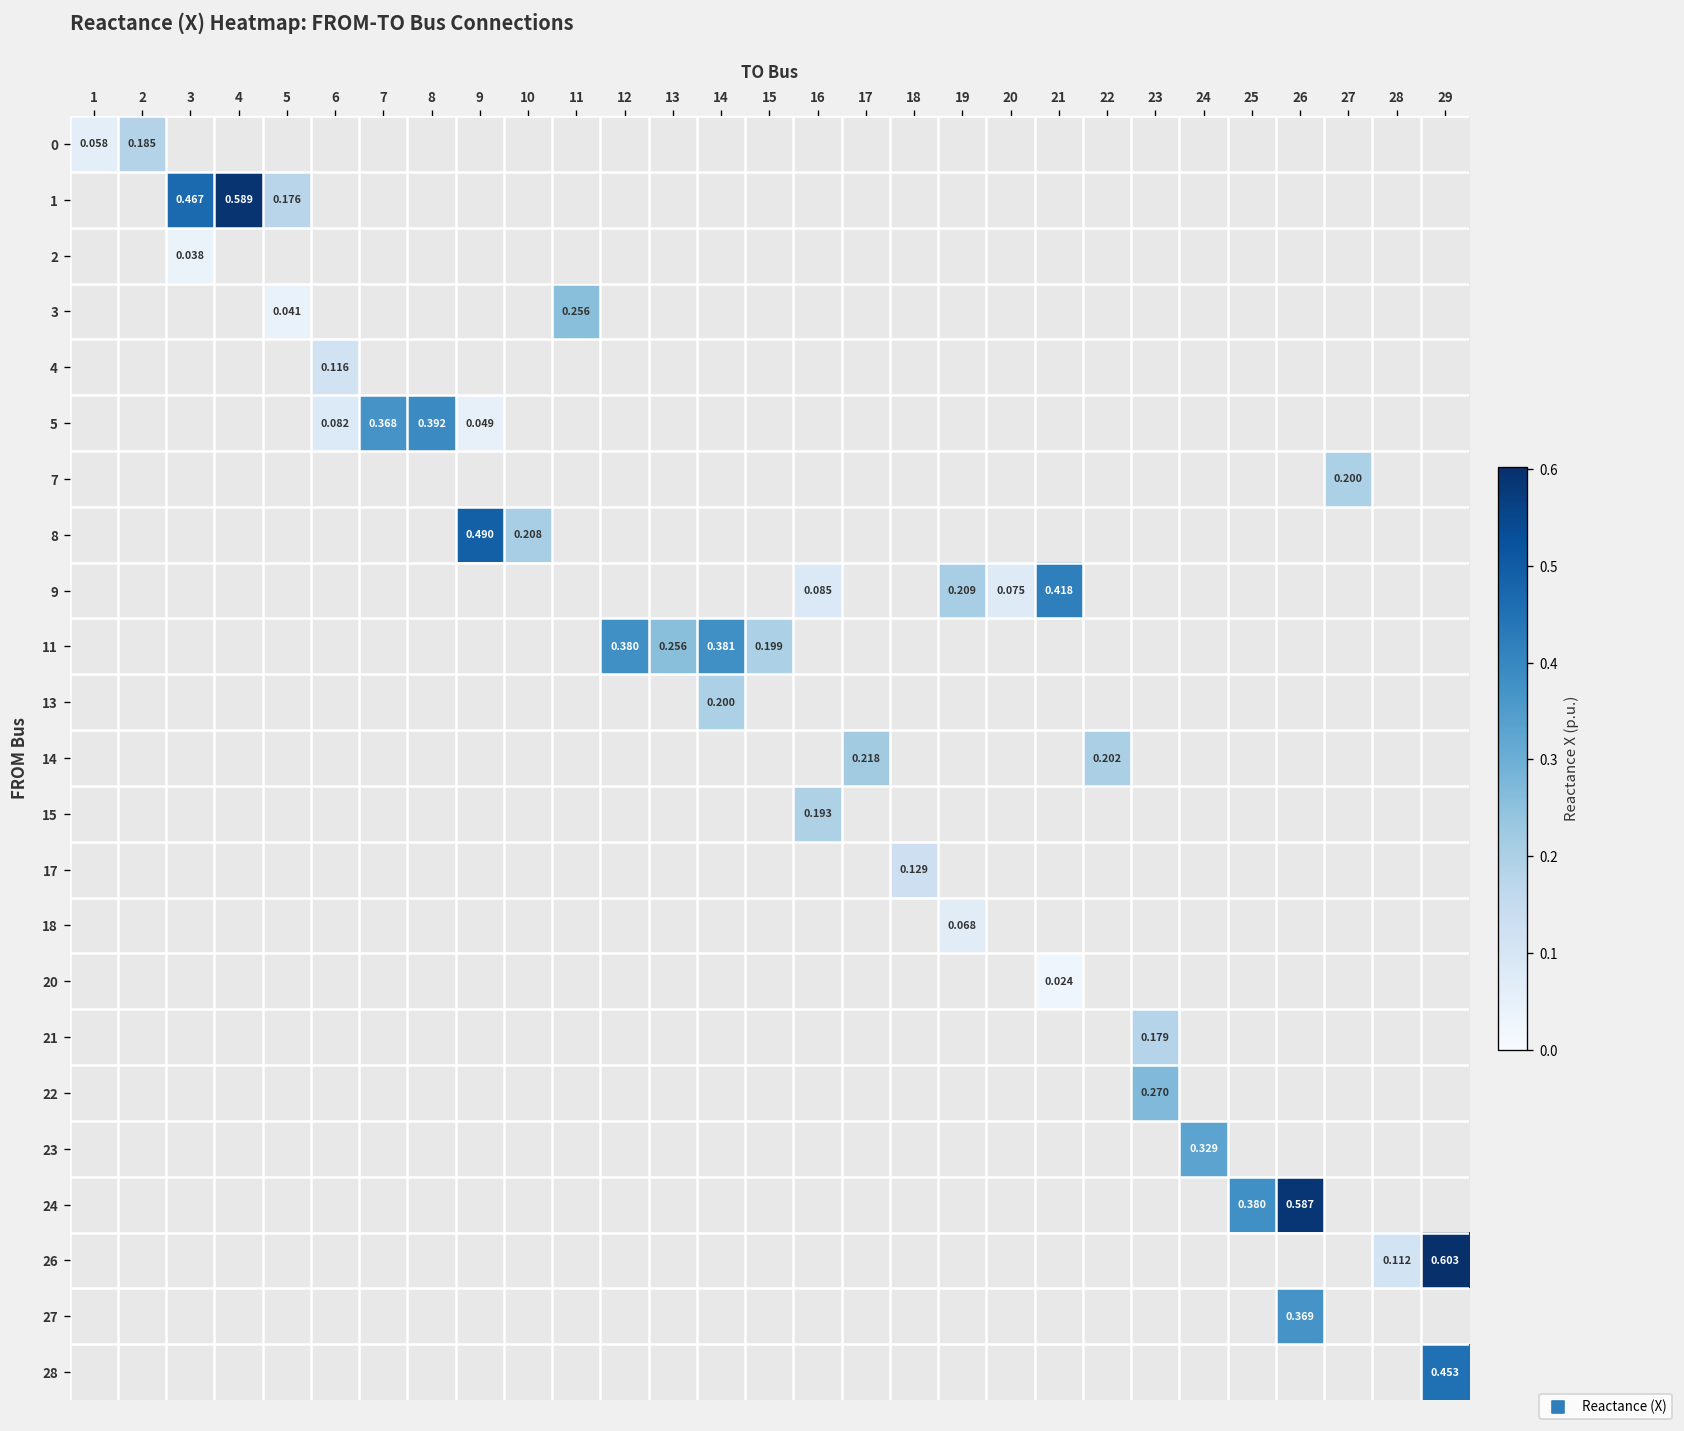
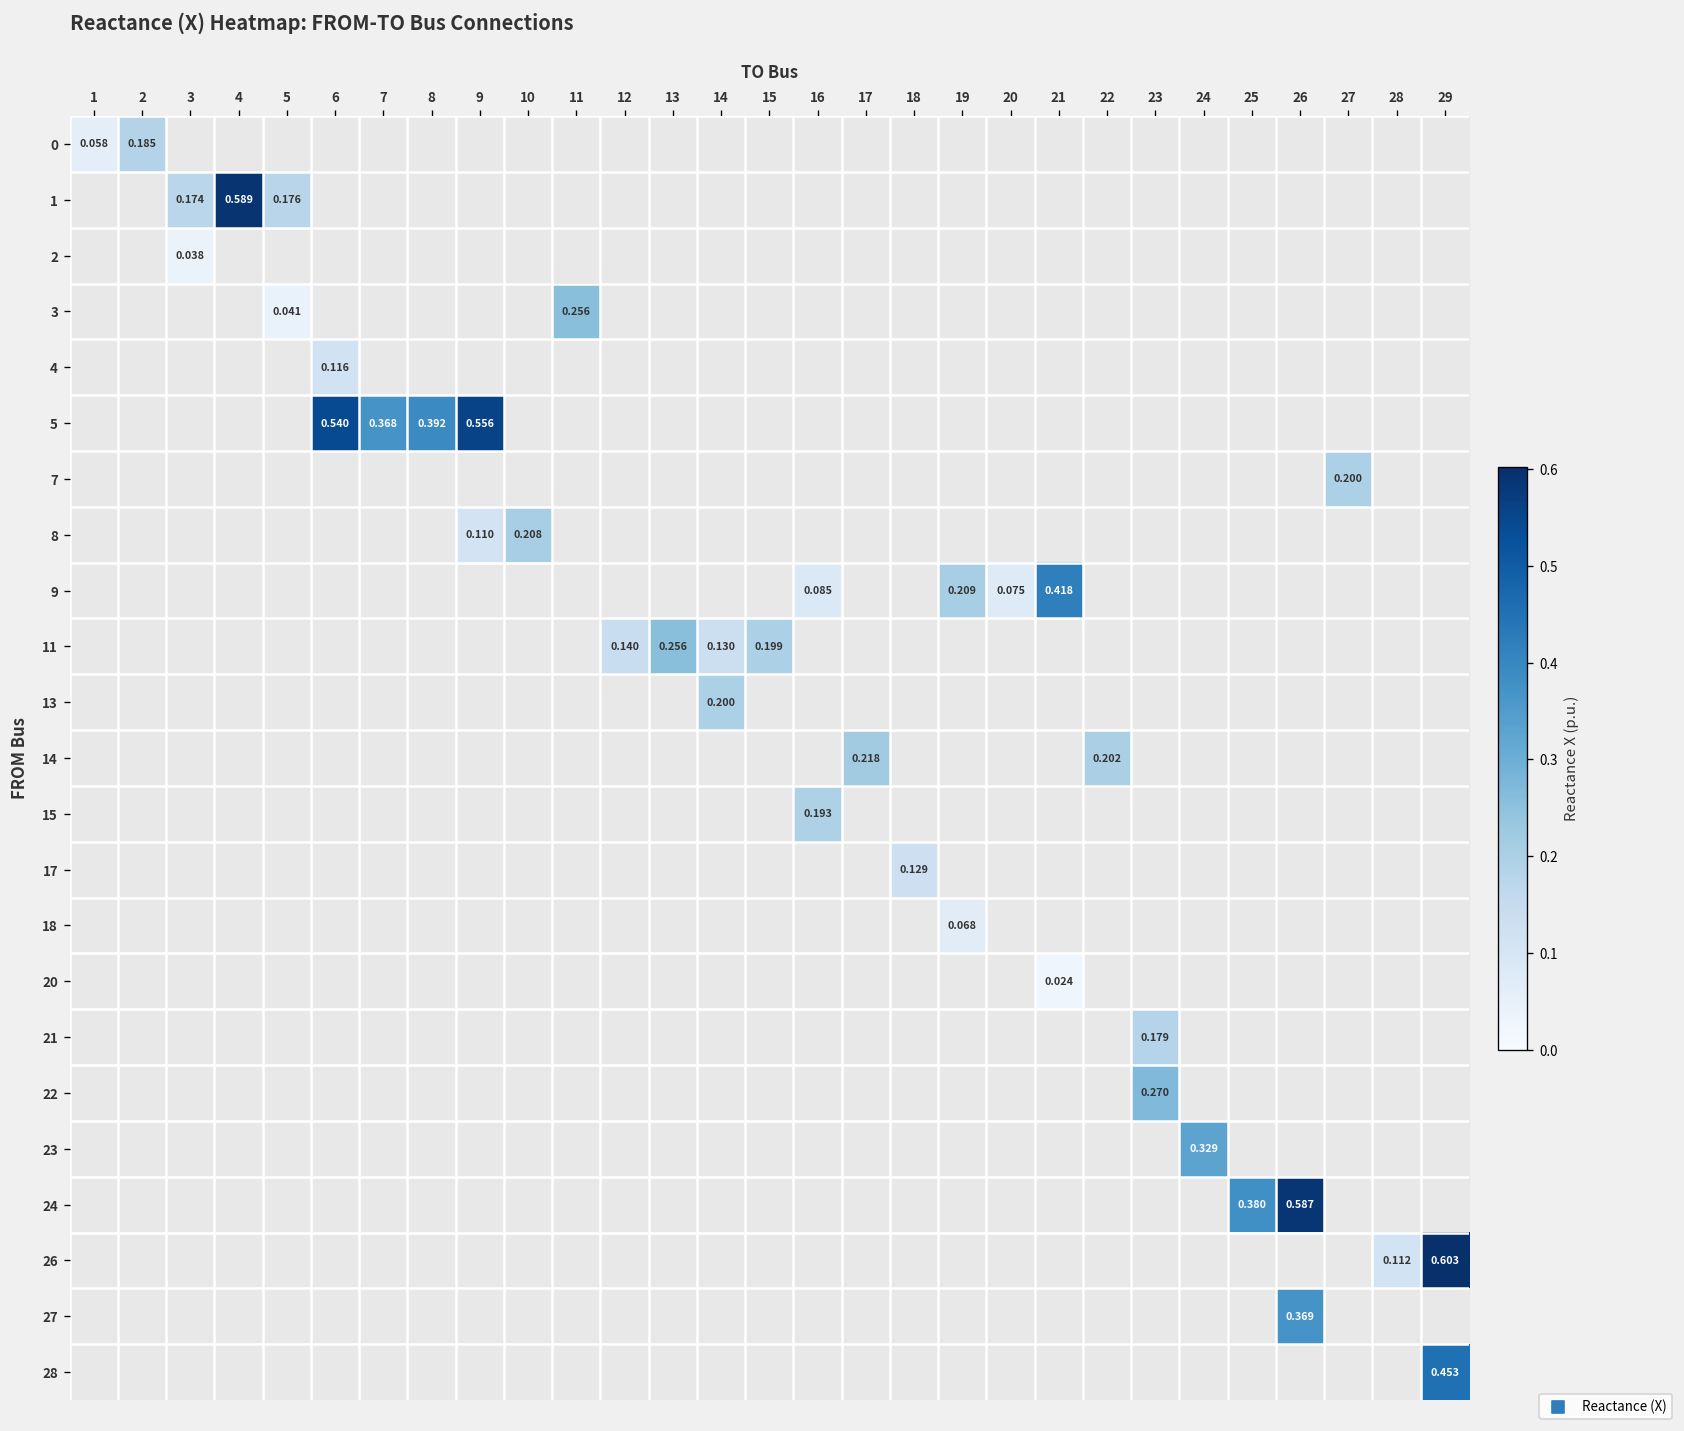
  {
    "0": {
      "1": 0.058,
      "2": 0.185
    },
    "1": {
-     "3": 0.467,
+     "3": 0.174,
      "4": 0.589,
      "5": 0.176
    },
    "2": {
      "3": 0.038
    },
    "3": {
      "5": 0.041,
      "11": 0.256
    },
    "4": {
      "6": 0.116
    },
    "5": {
-     "6": 0.082,
+     "6": 0.540,
      "7": 0.368,
      "8": 0.392,
-     "9": 0.049
+     "9": 0.556
    },
    "7": {
      "27": 0.200
    },
    "8": {
-     "9": 0.490,
+     "9": 0.110,
      "10": 0.208
    },
    "9": {
      "16": 0.085,
      "19": 0.209,
      "20": 0.075,
      "21": 0.418
    },
    "11": {
-     "12": 0.380,
+     "12": 0.140,
      "13": 0.256,
-     "14": 0.381,
+     "14": 0.130,
      "15": 0.199
    },
    "13": {
      "14": 0.200
    },
    "14": {
      "17": 0.218,
      "22": 0.202
    },
    "15": {
      "16": 0.193
    },
    "17": {
      "18": 0.129
    },
    "18": {
      "19": 0.068
    },
    "20": {
      "21": 0.024
    },
    "21": {
      "23": 0.179
    },
    "22": {
      "23": 0.270
    },
    "23": {
      "24": 0.329
    },
    "24": {
      "25": 0.380,
      "26": 0.587
    },
    "26": {
      "28": 0.112,
      "29": 0.603
    },
    "27": {
      "26": 0.369
    },
    "28": {
      "29": 0.453
    }
  }
